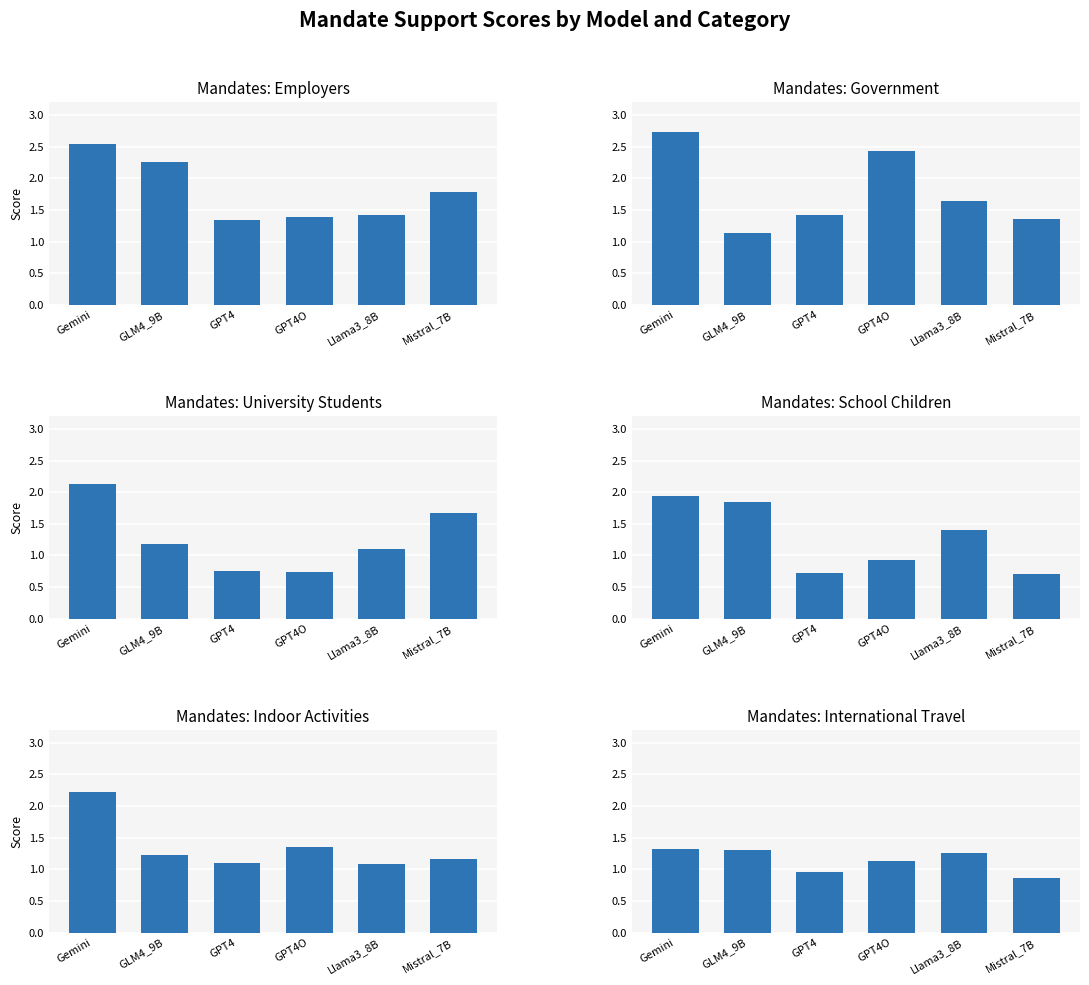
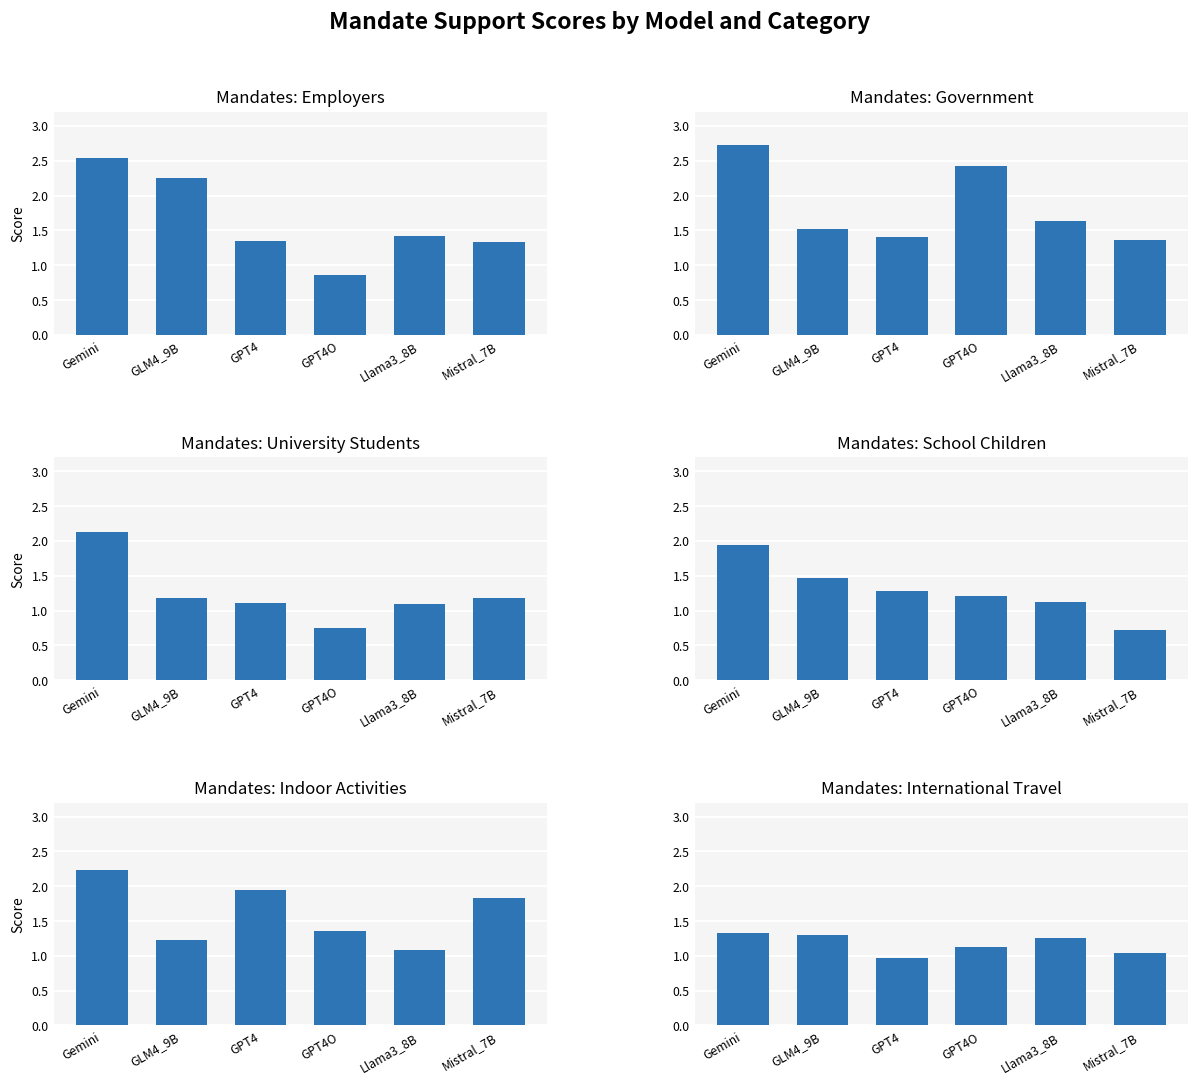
  {
    "Mandates: Employers": {
      "Gemini": 2.5,
      "GLM4_9B": 2.3,
      "GPT4": 1.3,
-     "GPT4O": 1.4,
+     "GPT4O": 0.9,
      "Llama3_8B": 1.4,
-     "Mistral_7B": 1.8
+     "Mistral_7B": 1.3
    },
    "Mandates: Government": {
      "Gemini": 2.7,
-     "GLM4_9B": 1.1,
+     "GLM4_9B": 1.5,
      "GPT4": 1.4,
      "GPT4O": 2.4,
      "Llama3_8B": 1.6,
      "Mistral_7B": 1.4
    },
    "Mandates: University Students": {
      "Gemini": 2.1,
      "GLM4_9B": 1.2,
-     "GPT4": 0.8,
+     "GPT4": 1.1,
      "GPT4O": 0.7,
      "Llama3_8B": 1.1,
-     "Mistral_7B": 1.7
+     "Mistral_7B": 1.2
    },
    "Mandates: School Children": {
      "Gemini": 1.9,
-     "GLM4_9B": 1.8,
-     "GPT4": 0.7,
-     "GPT4O": 0.9,
-     "Llama3_8B": 1.4,
+     "GLM4_9B": 1.5,
+     "GPT4": 1.3,
+     "GPT4O": 1.2,
+     "Llama3_8B": 1.1,
      "Mistral_7B": 0.7
    },
    "Mandates: Indoor Activities": {
      "Gemini": 2.2,
      "GLM4_9B": 1.2,
-     "GPT4": 1.1,
+     "GPT4": 1.9,
      "GPT4O": 1.4,
      "Llama3_8B": 1.1,
-     "Mistral_7B": 1.2
+     "Mistral_7B": 1.8
    },
    "Mandates: International Travel": {
      "Gemini": 1.3,
      "GLM4_9B": 1.3,
      "GPT4": 1.0,
      "GPT4O": 1.1,
      "Llama3_8B": 1.3,
-     "Mistral_7B": 0.9
+     "Mistral_7B": 1.0
    }
  }
